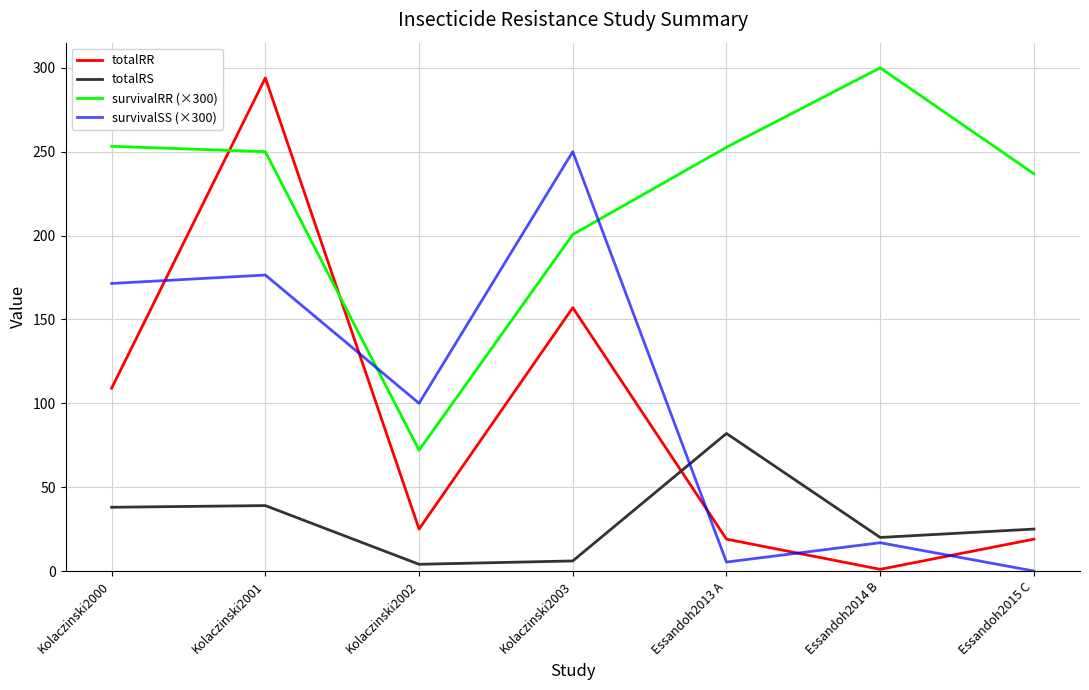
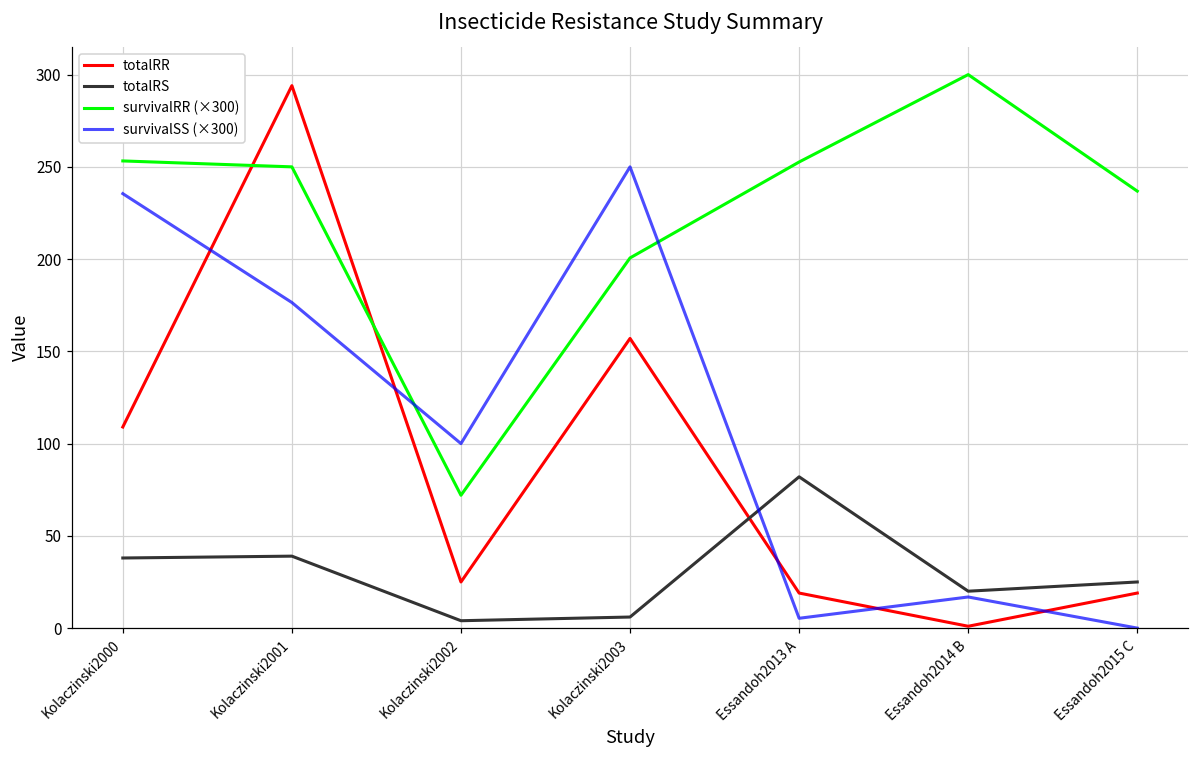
  {
    "totalRR": {
      "Kolaczinski2000": 109,
      "Kolaczinski2001": 294,
      "Kolaczinski2002": 25,
      "Kolaczinski2003": 157,
      "Essandoh2013 A": 19,
      "Essandoh2014 B": 1,
      "Essandoh2015 C": 19
    },
    "totalRS": {
      "Kolaczinski2000": 38,
      "Kolaczinski2001": 39,
      "Kolaczinski2002": 4,
      "Kolaczinski2003": 6,
      "Essandoh2013 A": 82,
      "Essandoh2014 B": 20,
      "Essandoh2015 C": 25
    },
    "survivalRR (×300)": {
      "Kolaczinski2000": 253,
      "Kolaczinski2001": 250,
      "Kolaczinski2002": 72,
      "Kolaczinski2003": 201,
      "Essandoh2013 A": 253,
      "Essandoh2014 B": 300,
      "Essandoh2015 C": 237
    },
    "survivalSS (×300)": {
-     "Kolaczinski2000": 171,
+     "Kolaczinski2000": 235,
      "Kolaczinski2001": 176,
      "Kolaczinski2002": 100,
      "Kolaczinski2003": 250,
      "Essandoh2013 A": 5,
      "Essandoh2014 B": 17,
      "Essandoh2015 C": 0
    }
  }
